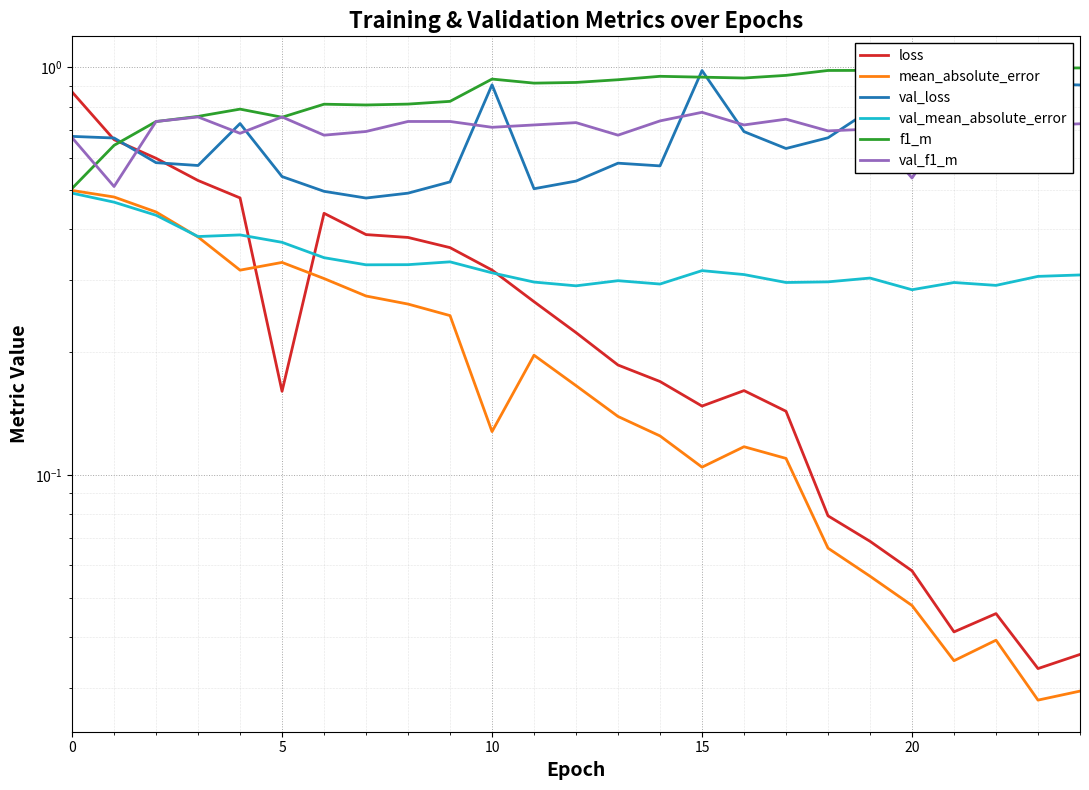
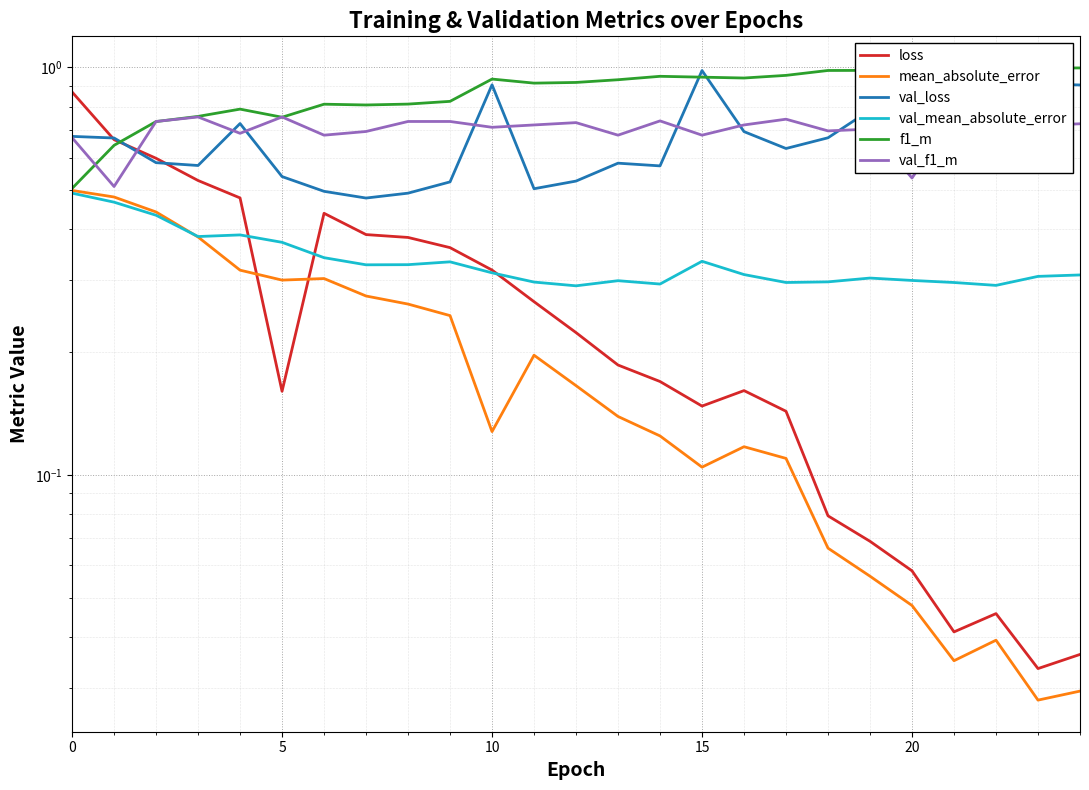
  {
    "loss": {
      "0": 0.87,
      "5": 0.16,
      "10": 0.32,
      "15": 0.147,
      "20": 0.058
    },
    "mean_absolute_error": {
-     "5": 0.33,
+     "5": 0.30,
      "10": 0.128,
      "15": 0.104,
      "20": 0.048
    },
    "val_loss": {
      "5": 0.54,
      "10": 0.91,
      "15": 0.98
    },
    "val_mean_absolute_error": {
      "0": 0.49,
      "5": 0.37,
      "10": 0.31,
-     "15": 0.32,
-     "20": 0.28
+     "15": 0.33,
+     "20": 0.30
    },
    "f1_m": {
      "10": 0.93,
      "15": 0.94
    },
    "val_f1_m": {
      "10": 0.71,
-     "15": 0.77,
+     "15": 0.68,
      "20": 0.53
    }
  }
